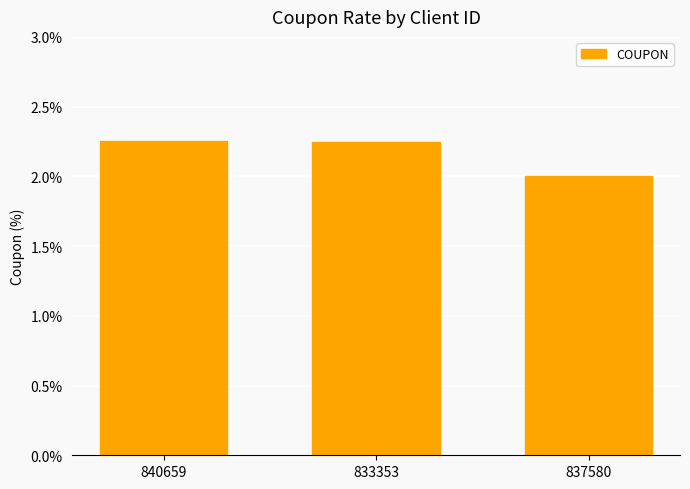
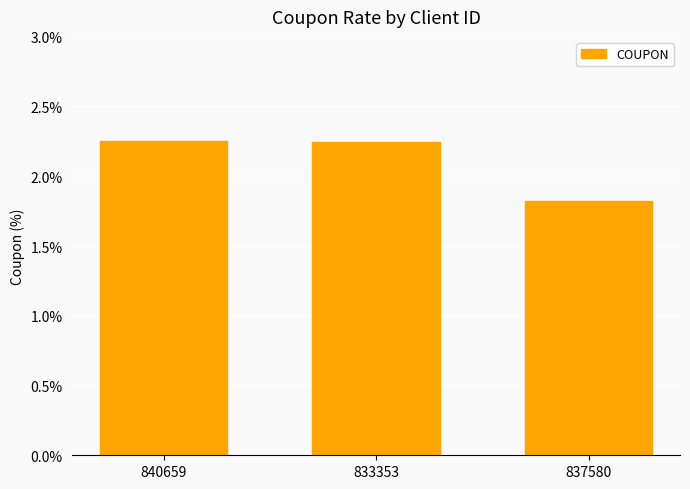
  {
    "840659": "2.25%",
    "833353": "2.25%",
-   "837580": "2.00%"
+   "837580": "1.82%"
  }
